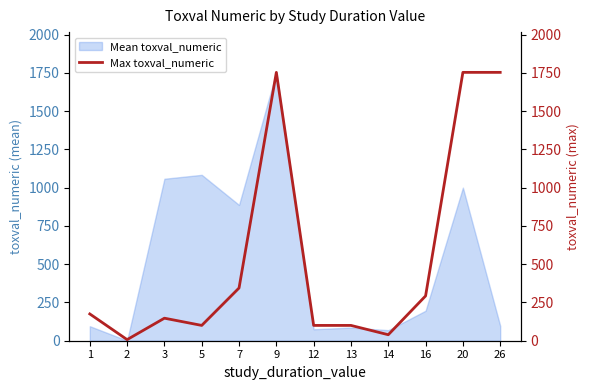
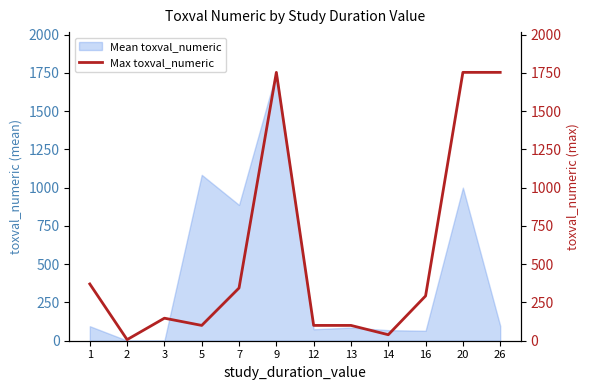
  {
    "Mean toxval_numeric": {
      "1": 90,
-     "3": 1060,
+     "3": 0,
      "5": 1080,
      "7": 890,
      "9": 1750,
      "12": 80,
      "13": 90,
      "14": 70,
-     "16": 200,
+     "16": 70,
      "20": 1000,
      "26": 100
    },
    "Max toxval_numeric": {
-     "1": 180,
+     "1": 370,
      "2": 10,
      "3": 150,
      "5": 100,
      "7": 340,
      "9": 1750,
      "12": 100,
      "13": 100,
      "14": 40,
      "16": 290,
      "20": 1750,
      "26": 1750
    }
  }
